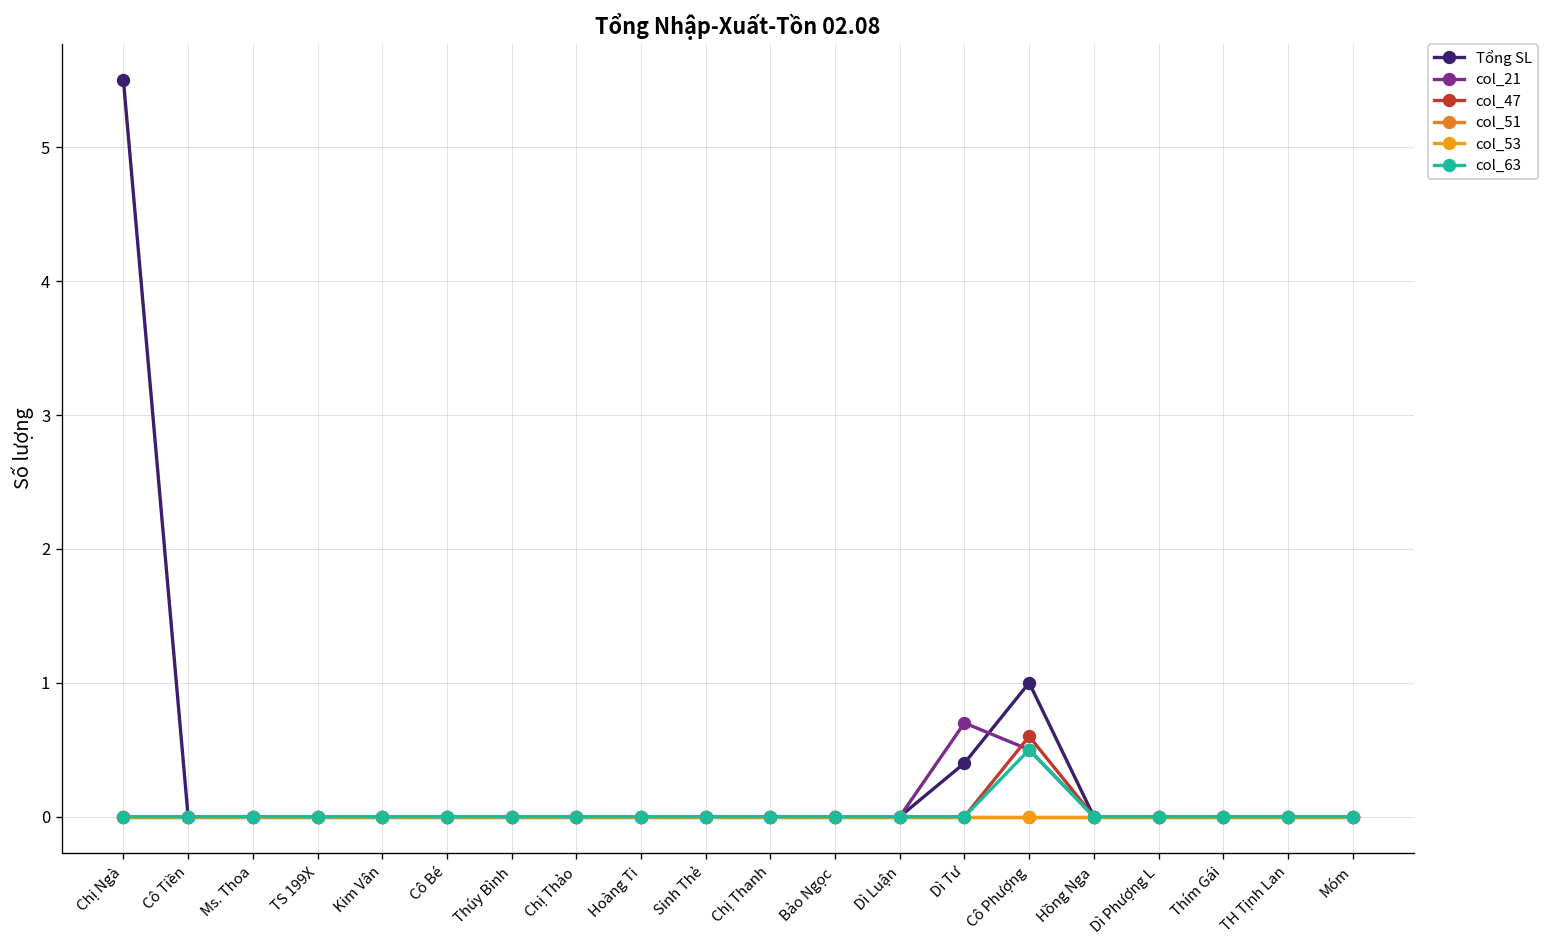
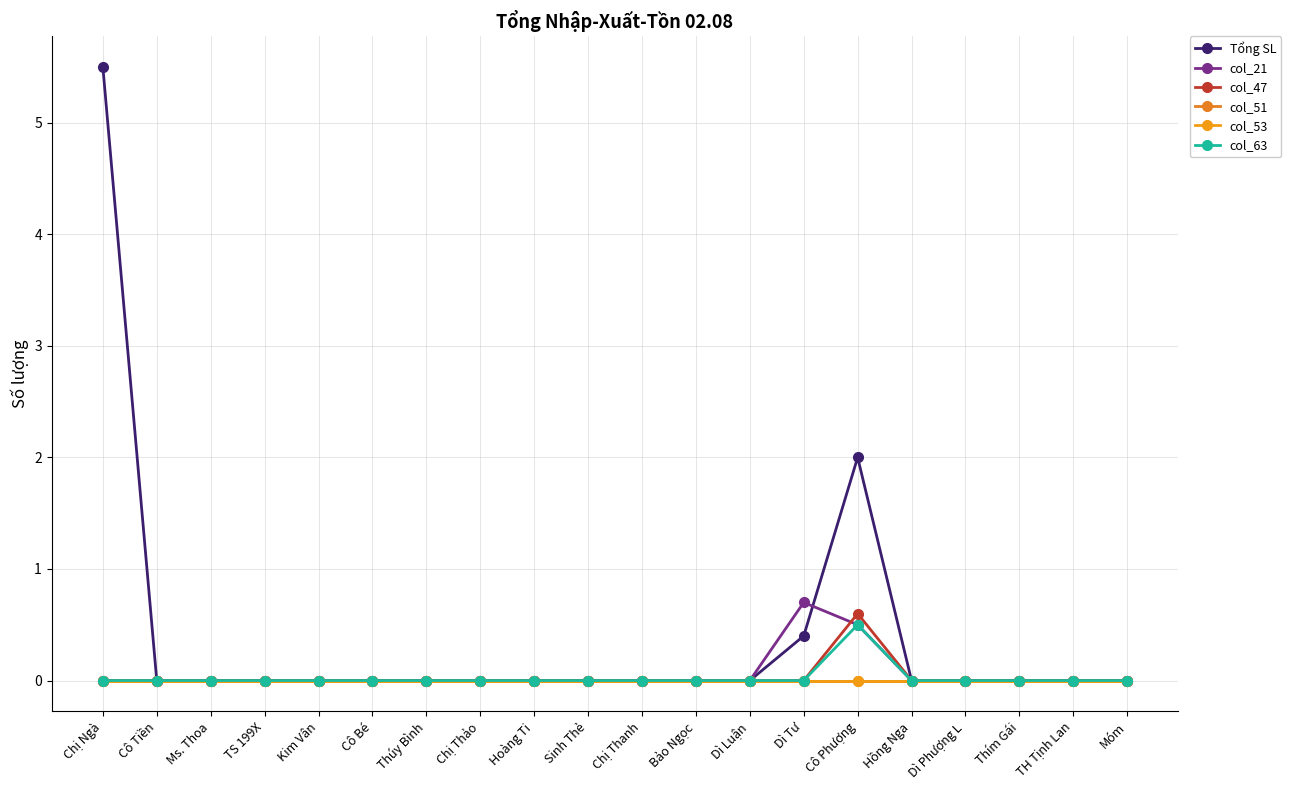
  {
    "Tổng SL": {
      "Chị Ngà": 5.50,
      "Dì Tư": 0.40,
-     "Cô Phượng": 1
+     "Cô Phượng": 2
    },
    "col_21": {
      "Dì Tư": 0.70
    },
    "col_47": {
      "Cô Phượng": 0.60
    },
    "col_53": {
      "Cô Phượng": 0
    }
  }
